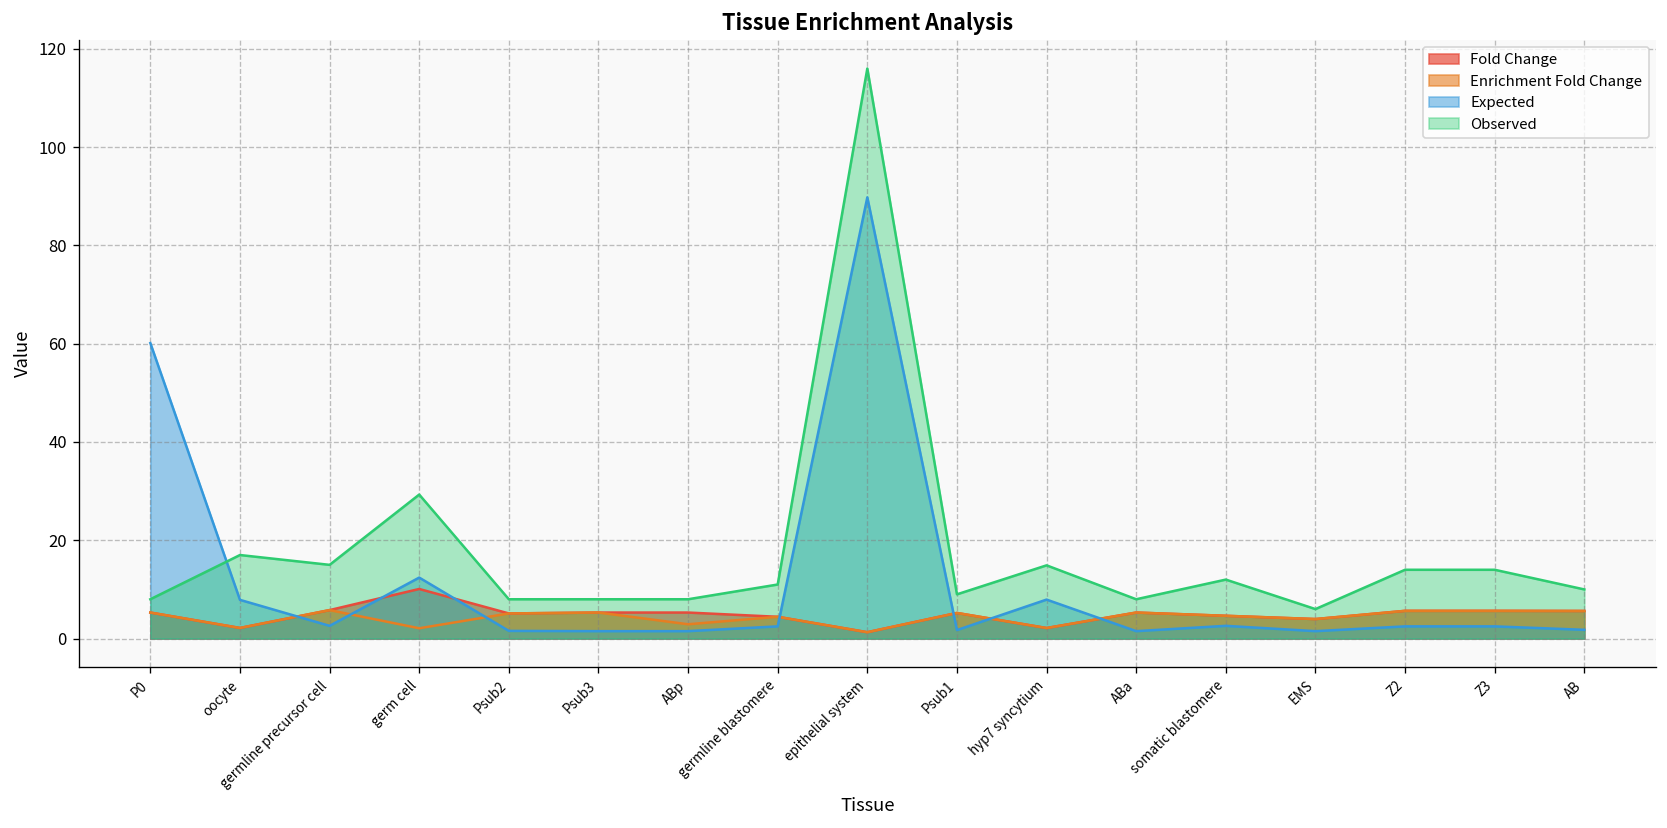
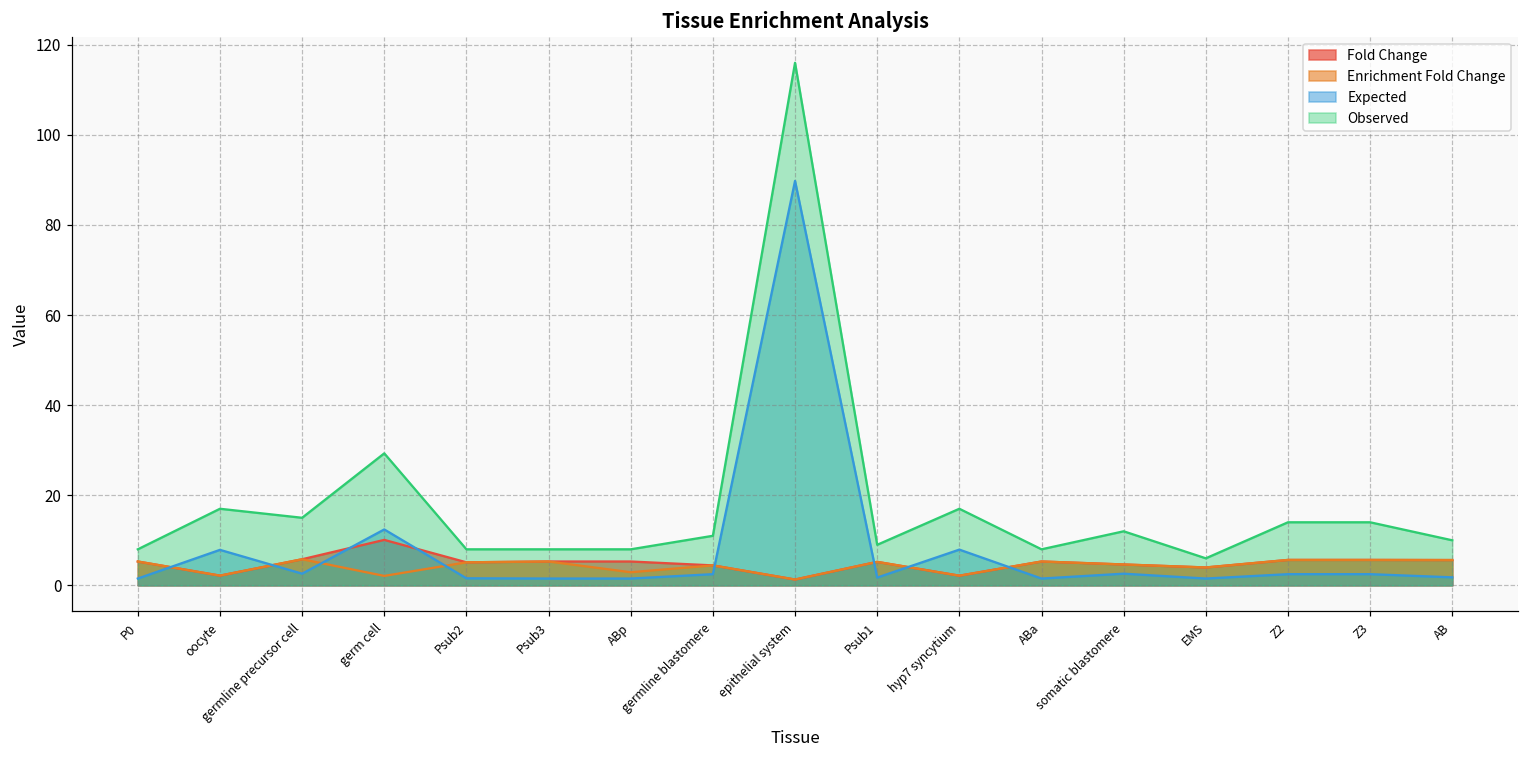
  {
    "Expected": {
-     "P0": 60,
+     "P0": 2,
      "oocyte": 8,
      "germline precursor cell": 3,
      "germ cell": 12,
      "Psub2": 2,
      "Psub3": 2,
      "ABp": 2,
      "germline blastomere": 2,
      "epithelial system": 90,
      "Psub1": 2,
      "hyp7 syncytium": 8,
      "ABa": 2,
      "somatic blastomere": 3,
      "EMS": 2,
      "Z2": 2,
      "Z3": 2,
      "AB": 2
    },
    "Observed": {
      "P0": 8,
      "oocyte": 17,
      "germline precursor cell": 15,
      "germ cell": 29,
      "Psub2": 8,
      "Psub3": 8,
      "ABp": 8,
      "germline blastomere": 11,
      "epithelial system": 116,
      "Psub1": 9,
-     "hyp7 syncytium": 15,
+     "hyp7 syncytium": 17,
      "ABa": 8,
      "somatic blastomere": 12,
      "EMS": 6,
      "Z2": 14,
      "Z3": 14,
      "AB": 10
    }
  }
